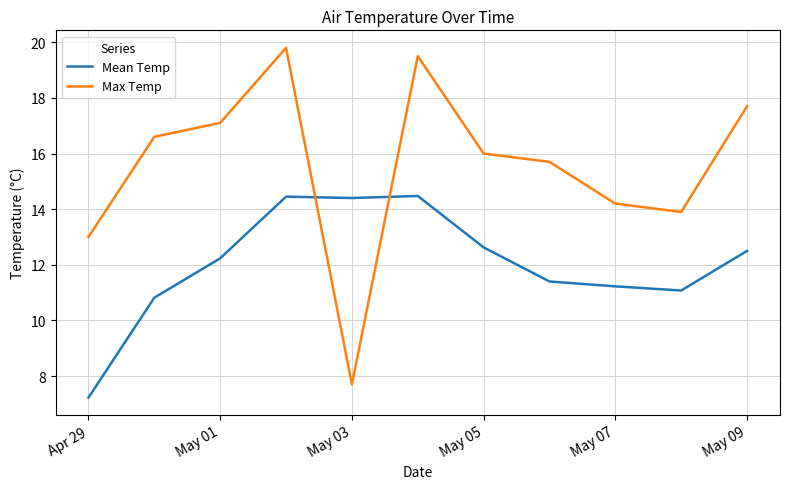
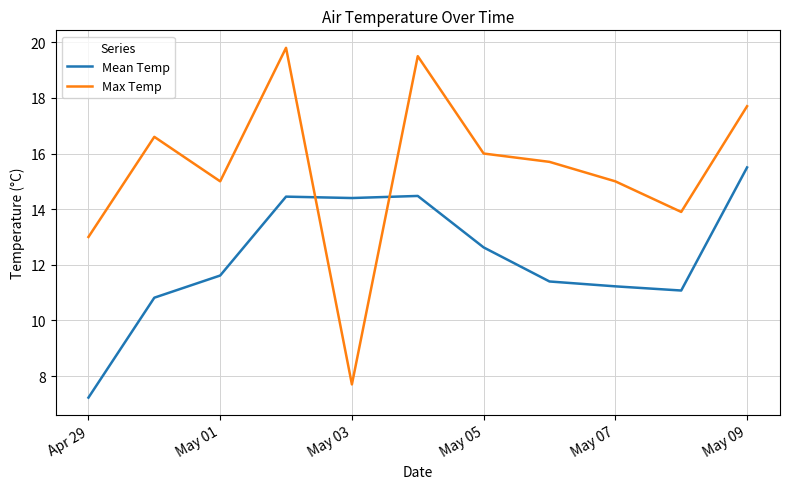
  {
    "Mean Temp": {
      "Apr 29": 7.2,
-     "May 01": 12.2,
+     "May 01": 11.6,
      "May 03": 14.4,
      "May 05": 12.6,
      "May 07": 11.2,
-     "May 09": 12.5
+     "May 09": 15.5
    },
    "Max Temp": {
      "Apr 29": 13.0,
-     "May 01": 17.1,
+     "May 01": 15.0,
      "May 03": 7.7,
      "May 05": 16.0,
-     "May 07": 14.2,
+     "May 07": 15.0,
      "May 09": 17.7
    }
  }
